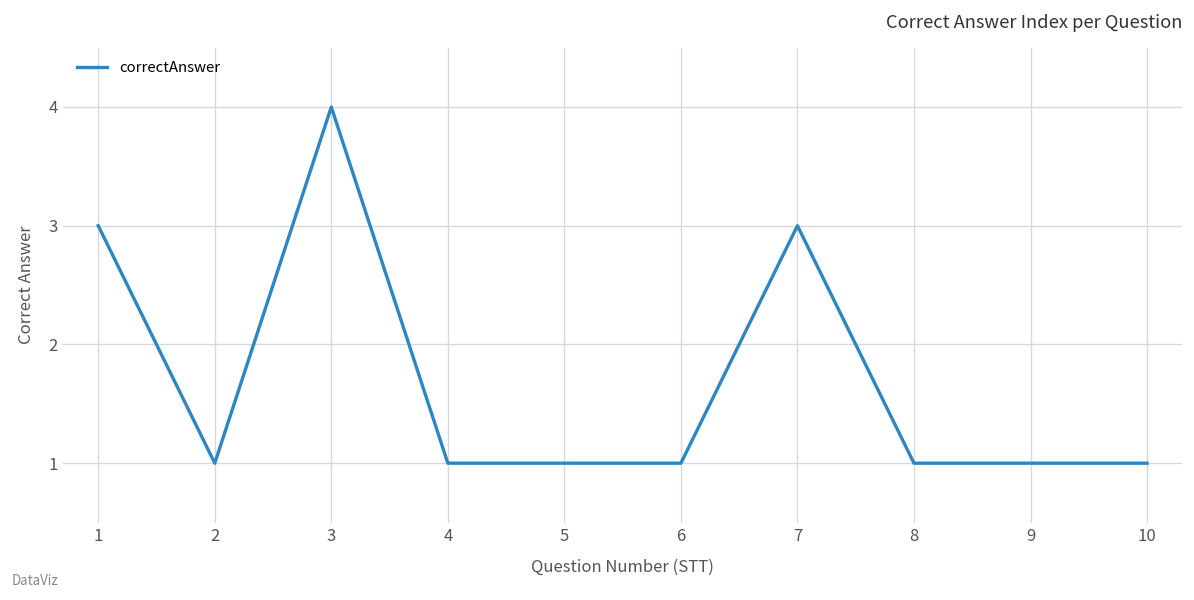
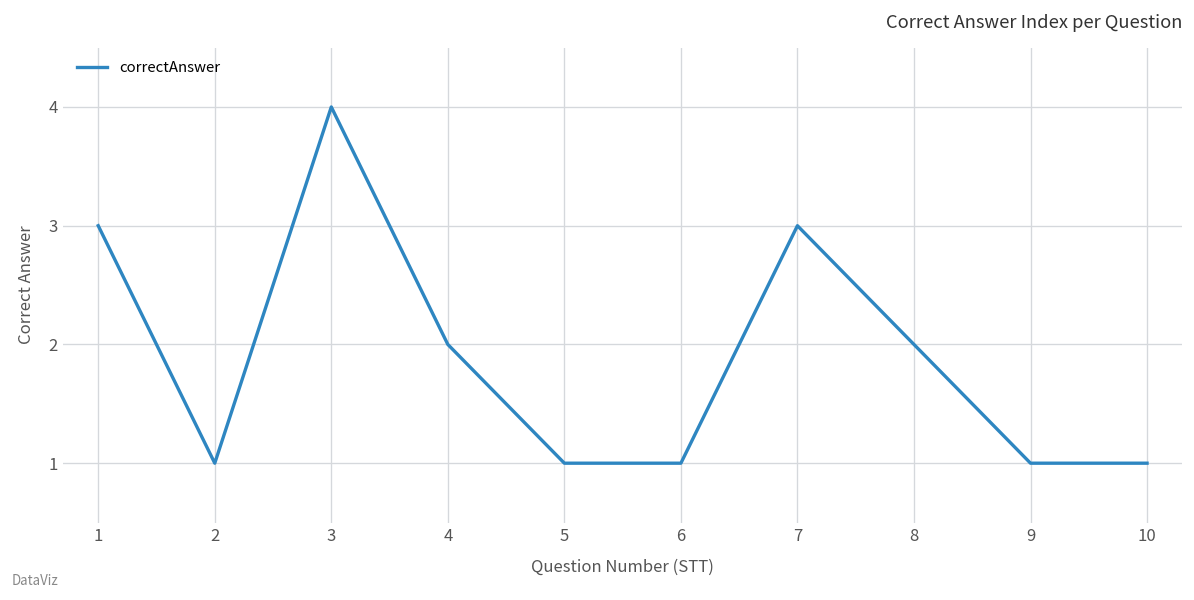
  {
    "1": 3,
    "2": 1,
    "3": 4,
-   "4": 1,
+   "4": 2,
    "5": 1,
    "6": 1,
    "7": 3,
-   "8": 1,
+   "8": 2,
    "9": 1,
    "10": 1
  }
